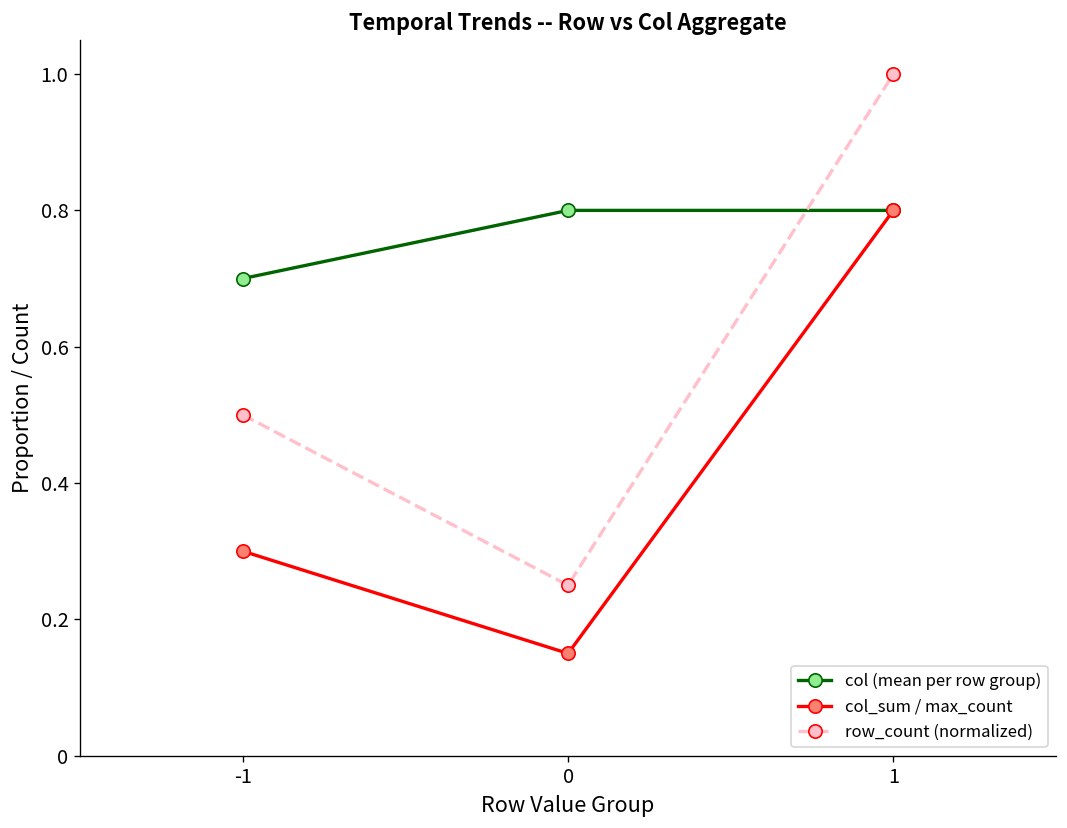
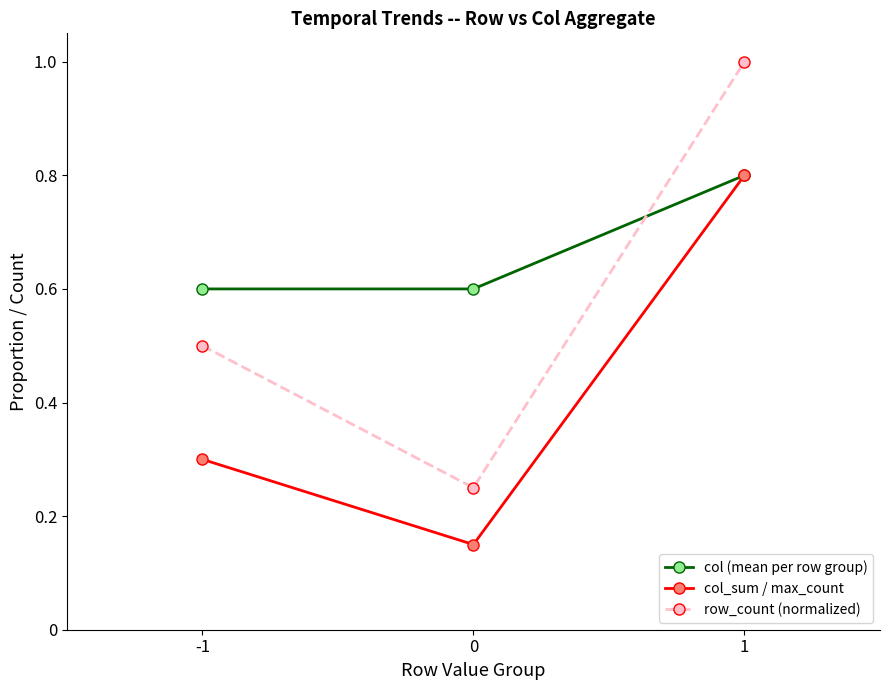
  {
    "col (mean per row group)": {
-     "-1": 0.7,
-     "0": 0.8
+     "-1": 0.6,
+     "0": 0.6
    },
    "col_sum / max_count": {
      "-1": 0.3,
      "0": 0.15
    },
    "row_count (normalized)": {
      "-1": 0.5,
      "0": 0.25,
      "1": 1.0
    }
  }
